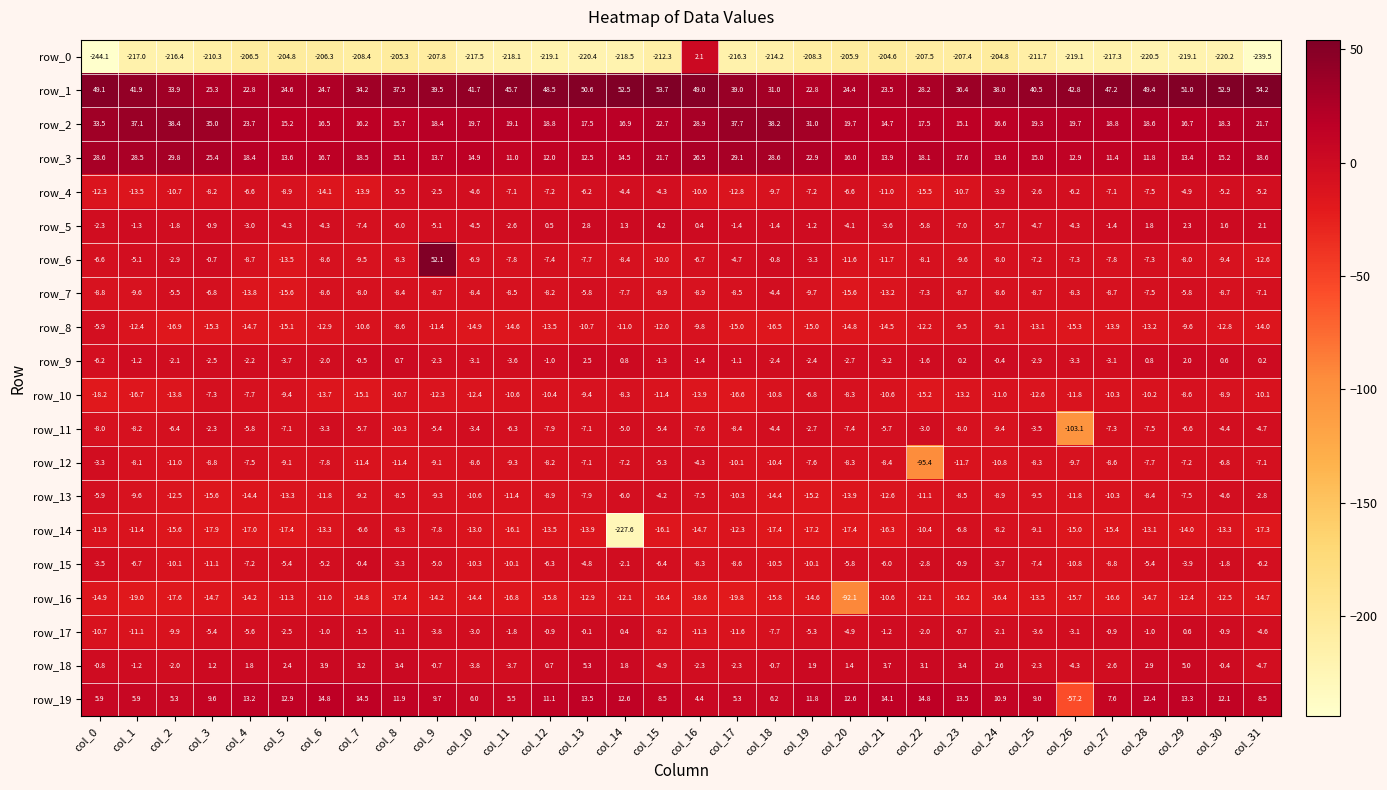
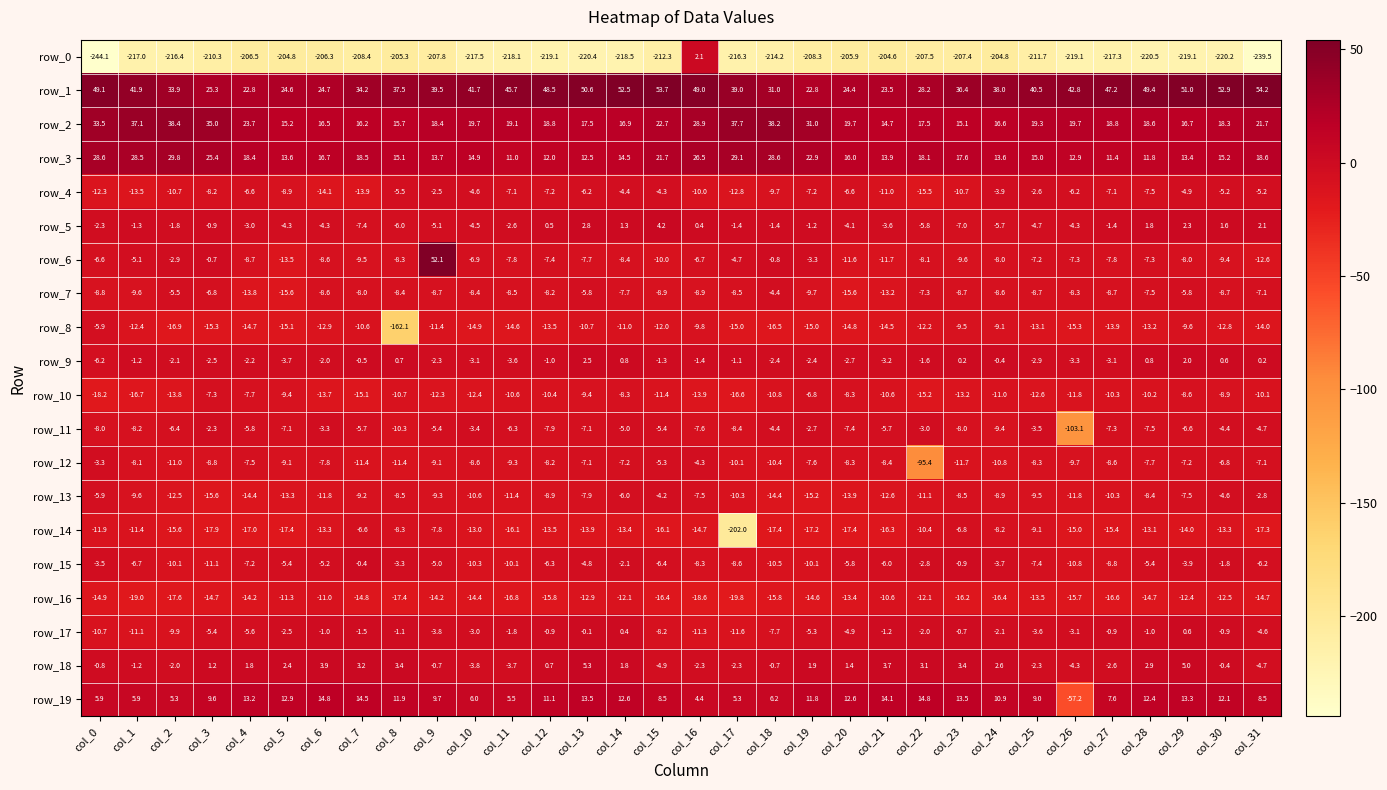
  {
    "row_8": {
      "col_0": -5.9,
      "col_1": -12.4,
      "col_2": -16.9,
      "col_3": -15.3,
      "col_4": -14.7,
      "col_5": -15.1,
      "col_6": -12.9,
      "col_7": -10.6,
-     "col_8": -8.6,
+     "col_8": -162.1,
      "col_9": -11.4,
      "col_10": -14.9,
      "col_11": -14.6,
      "col_12": -13.5,
      "col_13": -10.7,
      "col_14": -11.0,
      "col_15": -12.0,
      "col_16": -9.8,
      "col_17": -15.0,
      "col_18": -16.5,
      "col_19": -15.0,
      "col_20": -14.8,
      "col_21": -14.5,
      "col_22": -12.2,
      "col_23": -9.5,
      "col_24": -9.1,
      "col_25": -13.1,
      "col_26": -15.3,
      "col_27": -13.9,
      "col_28": -13.2,
      "col_29": -9.6,
      "col_30": -12.8,
      "col_31": -14.0
    },
    "row_14": {
      "col_0": -11.9,
      "col_1": -11.4,
      "col_2": -15.6,
      "col_3": -17.9,
      "col_4": -17.0,
      "col_5": -17.4,
      "col_6": -13.3,
      "col_7": -6.6,
      "col_8": -8.3,
      "col_9": -7.8,
      "col_10": -13.0,
      "col_11": -16.1,
      "col_12": -13.5,
      "col_13": -13.9,
-     "col_14": -227.6,
+     "col_14": -13.4,
      "col_15": -16.1,
      "col_16": -14.7,
-     "col_17": -12.3,
+     "col_17": -202.0,
      "col_18": -17.4,
      "col_19": -17.2,
      "col_20": -17.4,
      "col_21": -16.3,
      "col_22": -10.4,
      "col_23": -6.8,
      "col_24": -8.2,
      "col_25": -9.1,
      "col_26": -15.0,
      "col_27": -15.4,
      "col_28": -13.1,
      "col_29": -14.0,
      "col_30": -13.3,
      "col_31": -17.3
    },
    "row_16": {
      "col_0": -14.9,
      "col_1": -19.0,
      "col_2": -17.6,
      "col_3": -14.7,
      "col_4": -14.2,
      "col_5": -11.3,
      "col_6": -11.0,
      "col_7": -14.8,
      "col_8": -17.4,
      "col_9": -14.2,
      "col_10": -14.4,
      "col_11": -16.8,
      "col_12": -15.8,
      "col_13": -12.9,
      "col_14": -12.1,
      "col_15": -16.4,
      "col_16": -18.6,
      "col_17": -19.8,
      "col_18": -15.8,
      "col_19": -14.6,
-     "col_20": -92.1,
+     "col_20": -13.4,
      "col_21": -10.6,
      "col_22": -12.1,
      "col_23": -16.2,
      "col_24": -16.4,
      "col_25": -13.5,
      "col_26": -15.7,
      "col_27": -16.6,
      "col_28": -14.7,
      "col_29": -12.4,
      "col_30": -12.5,
      "col_31": -14.7
    }
  }
